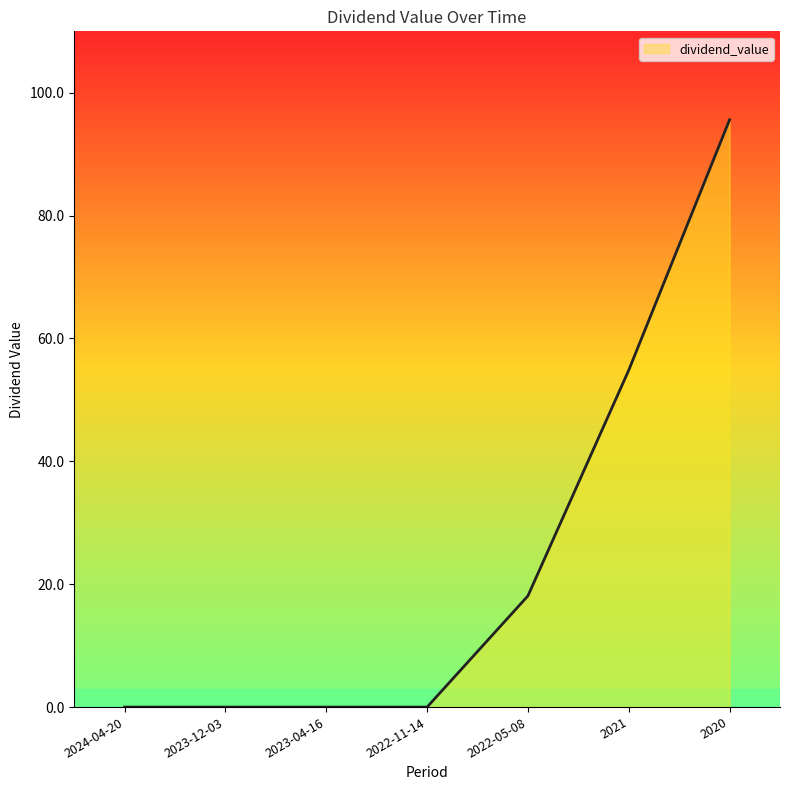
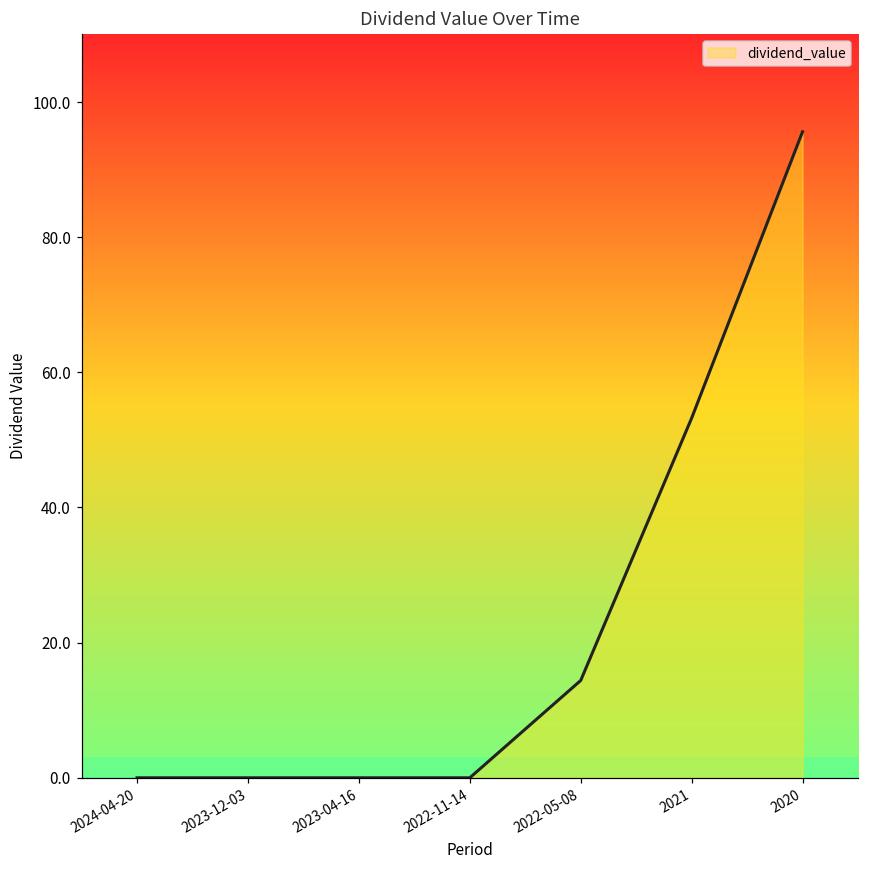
  {
-   "2022-05-08": 18,
-   "2021": 55,
+   "2022-05-08": 14,
+   "2021": 53,
    "2020": 96
  }
